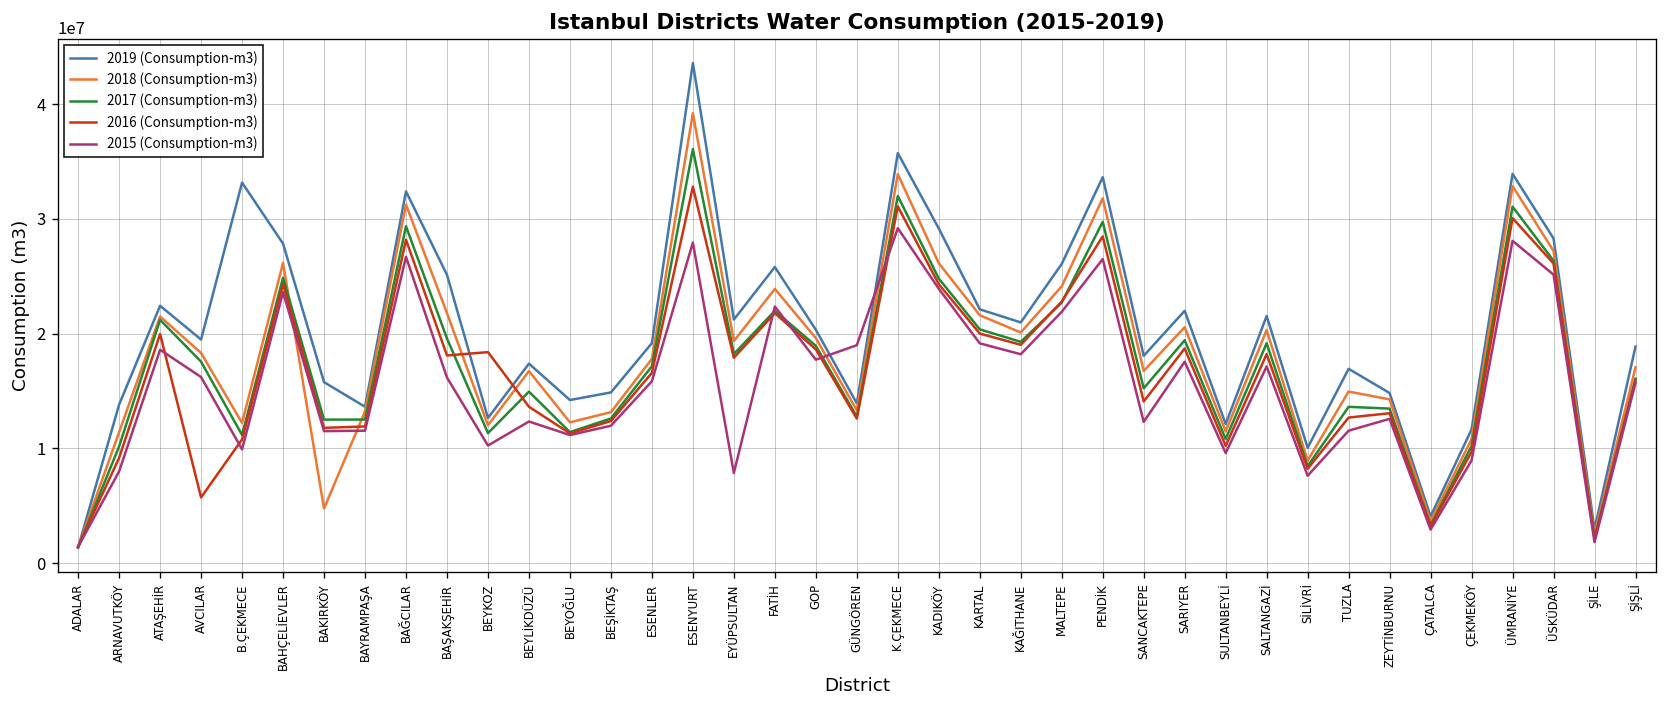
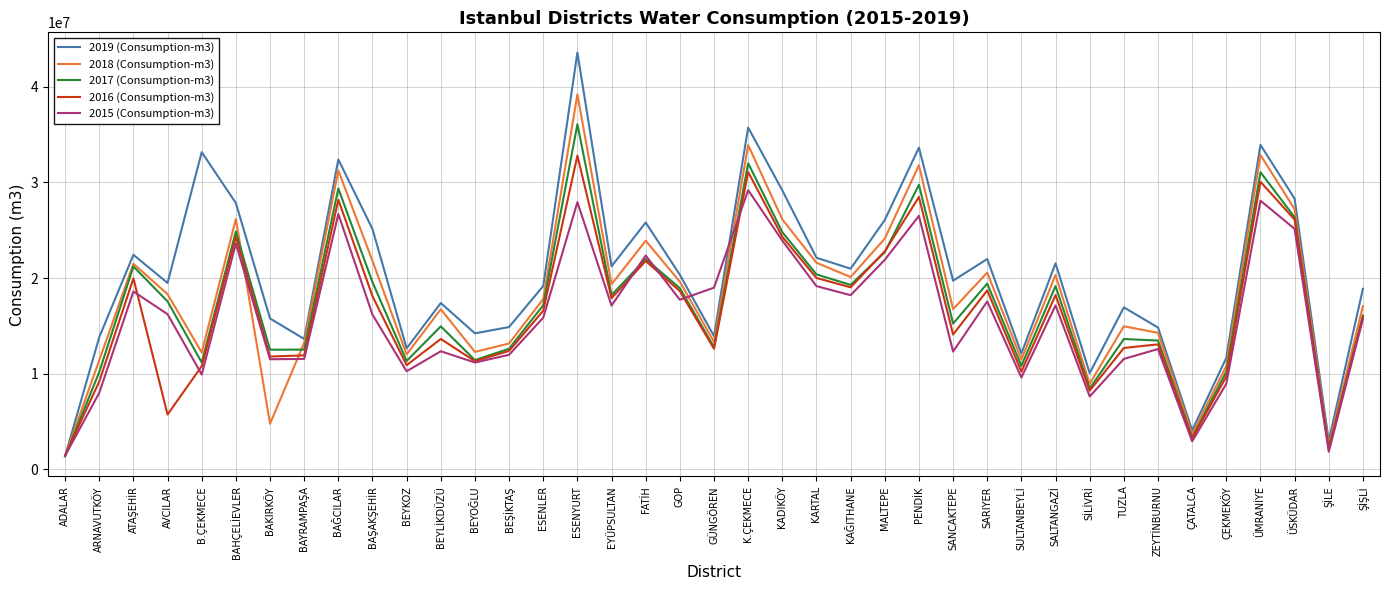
  {
    "2019 (Consumption-m3)": {
      "ARNAVUTKÖY": 14000000,
      "ATAŞEHİR": 22000000,
      "AVCILAR": 19000000,
      "B.ÇEKMECE": 33000000,
      "BAHÇELİEVLER": 28000000,
      "BAKIRKÖY": 16000000,
      "BAYRAMPAŞA": 14000000,
      "BAĞCILAR": 32000000,
      "BAŞAKŞEHİR": 25000000,
      "BEYKOZ": 13000000,
      "BEYLİKDÜZÜ": 17000000,
      "BEYOĞLU": 14000000,
      "BEŞİKTAŞ": 15000000,
      "ESENLER": 19000000,
      "ESENYURT": 44000000,
      "EYÜPSULTAN": 21000000,
      "FATİH": 26000000,
      "GOP": 20000000,
      "GÜNGÖREN": 14000000,
      "K.ÇEKMECE": 36000000,
      "KADIKÖY": 29000000,
      "KARTAL": 22000000,
      "KAĞITHANE": 21000000,
      "MALTEPE": 26000000,
      "PENDİK": 34000000,
-     "SANCAKTEPE": 18000000,
+     "SANCAKTEPE": 20000000,
      "SARIYER": 22000000,
      "SULTANBEYLİ": 12000000,
      "SALTANGAZİ": 22000000,
      "SİLİVRİ": 10000000,
      "TUZLA": 17000000,
      "ZEYTİNBURNU": 15000000,
      "ÇATALCA": 4000000,
      "ÇEKMEKÖY": 12000000,
      "ÜMRANİYE": 34000000,
      "ÜSKÜDAR": 28000000,
      "ŞİLE": 3000000,
      "ŞİŞLİ": 19000000
    },
    "2018 (Consumption-m3)": {
      "ARNAVUTKÖY": 11000000,
      "ATAŞEHİR": 21000000,
      "AVCILAR": 18000000,
      "B.ÇEKMECE": 12000000,
      "BAHÇELİEVLER": 26000000,
      "BAKIRKÖY": 5000000,
      "BAYRAMPAŞA": 13000000,
      "BAĞCILAR": 31000000,
      "BAŞAKŞEHİR": 22000000,
      "BEYKOZ": 12000000,
      "BEYLİKDÜZÜ": 17000000,
      "BEYOĞLU": 12000000,
      "BEŞİKTAŞ": 13000000,
      "ESENLER": 18000000,
      "ESENYURT": 39000000,
      "EYÜPSULTAN": 19000000,
      "FATİH": 24000000,
      "GOP": 20000000,
      "GÜNGÖREN": 13000000,
      "K.ÇEKMECE": 34000000,
      "KADIKÖY": 26000000,
      "KARTAL": 22000000,
      "KAĞITHANE": 20000000,
      "MALTEPE": 24000000,
      "PENDİK": 32000000,
      "SANCAKTEPE": 17000000,
      "SARIYER": 21000000,
      "SULTANBEYLİ": 11000000,
      "SALTANGAZİ": 20000000,
      "SİLİVRİ": 9000000,
      "TUZLA": 15000000,
      "ZEYTİNBURNU": 14000000,
      "ÇATALCA": 4000000,
      "ÇEKMEKÖY": 11000000,
      "ÜMRANİYE": 33000000,
      "ÜSKÜDAR": 27000000,
      "ŞİLE": 3000000,
      "ŞİŞLİ": 17000000
    },
    "2017 (Consumption-m3)": {
      "ARNAVUTKÖY": 10000000,
      "ATAŞEHİR": 21000000,
      "AVCILAR": 18000000,
      "B.ÇEKMECE": 11000000,
      "BAHÇELİEVLER": 25000000,
      "BAKIRKÖY": 13000000,
      "BAYRAMPAŞA": 13000000,
      "BAĞCILAR": 29000000,
      "BAŞAKŞEHİR": 20000000,
      "BEYKOZ": 11000000,
      "BEYLİKDÜZÜ": 15000000,
      "ESENLER": 17000000,
      "ESENYURT": 36000000,
      "EYÜPSULTAN": 18000000,
      "GOP": 19000000,
      "K.ÇEKMECE": 32000000,
      "KADIKÖY": 25000000,
      "KARTAL": 20000000,
      "PENDİK": 30000000,
      "SANCAKTEPE": 15000000,
      "SARIYER": 19000000,
      "SULTANBEYLİ": 11000000,
      "SALTANGAZİ": 19000000,
      "TUZLA": 14000000,
      "ZEYTİNBURNU": 13000000,
      "ÇEKMEKÖY": 10000000,
      "ÜMRANİYE": 31000000
    },
    "2016 (Consumption-m3)": {
      "ARNAVUTKÖY": 9000000,
      "ATAŞEHİR": 20000000,
      "AVCILAR": 6000000,
      "B.ÇEKMECE": 11000000,
      "BAHÇELİEVLER": 24000000,
      "BAKIRKÖY": 12000000,
      "BAYRAMPAŞA": 12000000,
      "BAĞCILAR": 28000000,
      "BAŞAKŞEHİR": 18000000,
-     "BEYKOZ": 18000000,
+     "BEYKOZ": 11000000,
      "BEYLİKDÜZÜ": 14000000,
      "ESENLER": 17000000,
      "ESENYURT": 33000000,
      "EYÜPSULTAN": 18000000,
      "GOP": 19000000,
      "K.ÇEKMECE": 31000000,
      "KADIKÖY": 24000000,
      "KARTAL": 20000000,
      "PENDİK": 28000000,
      "SANCAKTEPE": 14000000,
      "SARIYER": 19000000,
      "SULTANBEYLİ": 10000000,
      "SALTANGAZİ": 18000000,
      "TUZLA": 13000000,
      "ZEYTİNBURNU": 13000000,
      "ÇEKMEKÖY": 10000000,
      "ÜMRANİYE": 30000000
    },
    "2015 (Consumption-m3)": {
      "ARNAVUTKÖY": 8000000,
      "ATAŞEHİR": 19000000,
      "AVCILAR": 16000000,
      "B.ÇEKMECE": 10000000,
      "BAHÇELİEVLER": 24000000,
      "BAKIRKÖY": 12000000,
      "BAYRAMPAŞA": 12000000,
      "BAĞCILAR": 27000000,
      "BAŞAKŞEHİR": 16000000,
      "BEYKOZ": 10000000,
      "BEYLİKDÜZÜ": 12000000,
      "BEŞİKTAŞ": 12000000,
      "ESENLER": 16000000,
      "ESENYURT": 28000000,
-     "EYÜPSULTAN": 8000000,
+     "EYÜPSULTAN": 17000000,
      "FATİH": 22000000,
      "GOP": 18000000,
      "GÜNGÖREN": 19000000,
      "K.ÇEKMECE": 29000000,
      "KADIKÖY": 24000000,
      "KARTAL": 19000000,
      "KAĞITHANE": 18000000,
      "MALTEPE": 22000000,
      "PENDİK": 26000000,
      "SANCAKTEPE": 12000000,
      "SARIYER": 18000000,
      "SULTANBEYLİ": 10000000,
      "SALTANGAZİ": 17000000,
      "SİLİVRİ": 8000000,
      "TUZLA": 12000000,
      "ZEYTİNBURNU": 13000000,
      "ÇATALCA": 3000000,
      "ÇEKMEKÖY": 9000000,
      "ÜMRANİYE": 28000000,
      "ÜSKÜDAR": 25000000
    }
  }
